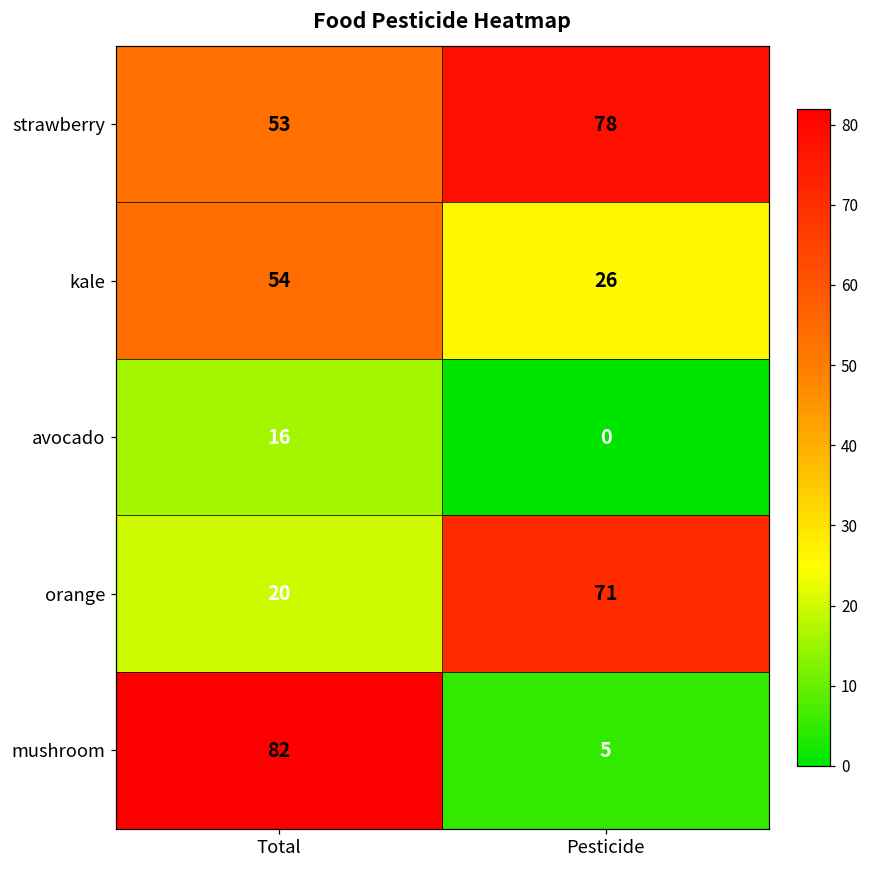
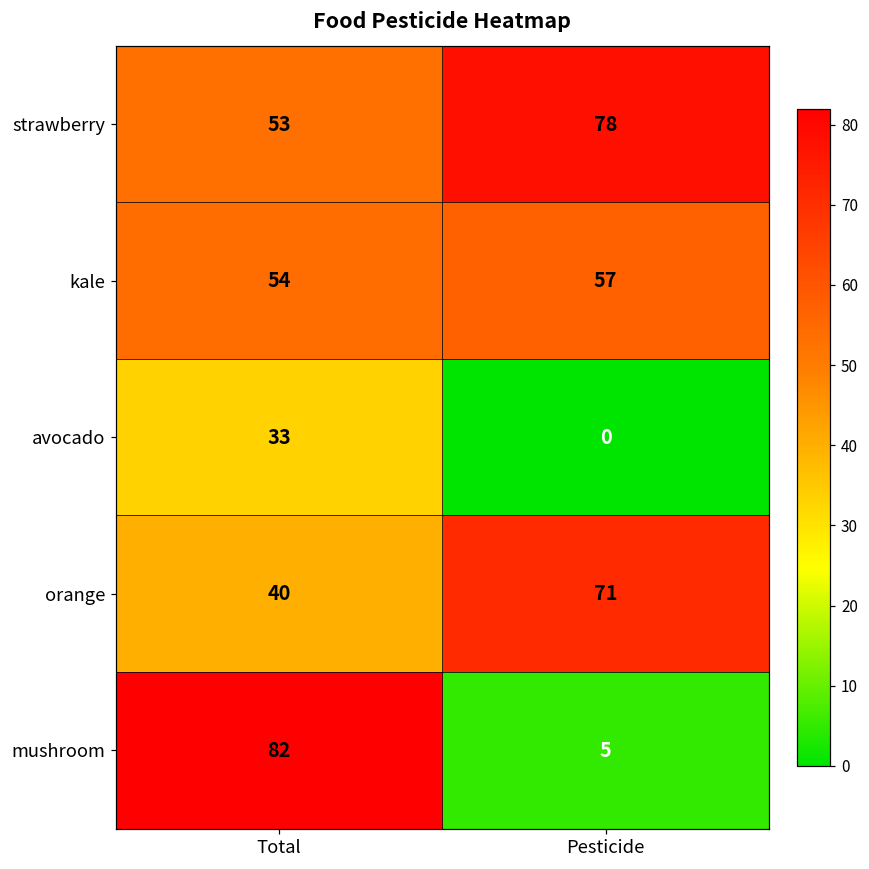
  {
    "strawberry": {
      "Total": 53,
      "Pesticide": 78
    },
    "kale": {
      "Total": 54,
-     "Pesticide": 26
+     "Pesticide": 57
    },
    "avocado": {
-     "Total": 16,
+     "Total": 33,
      "Pesticide": 0
    },
    "orange": {
-     "Total": 20,
+     "Total": 40,
      "Pesticide": 71
    },
    "mushroom": {
      "Total": 82,
      "Pesticide": 5
    }
  }
